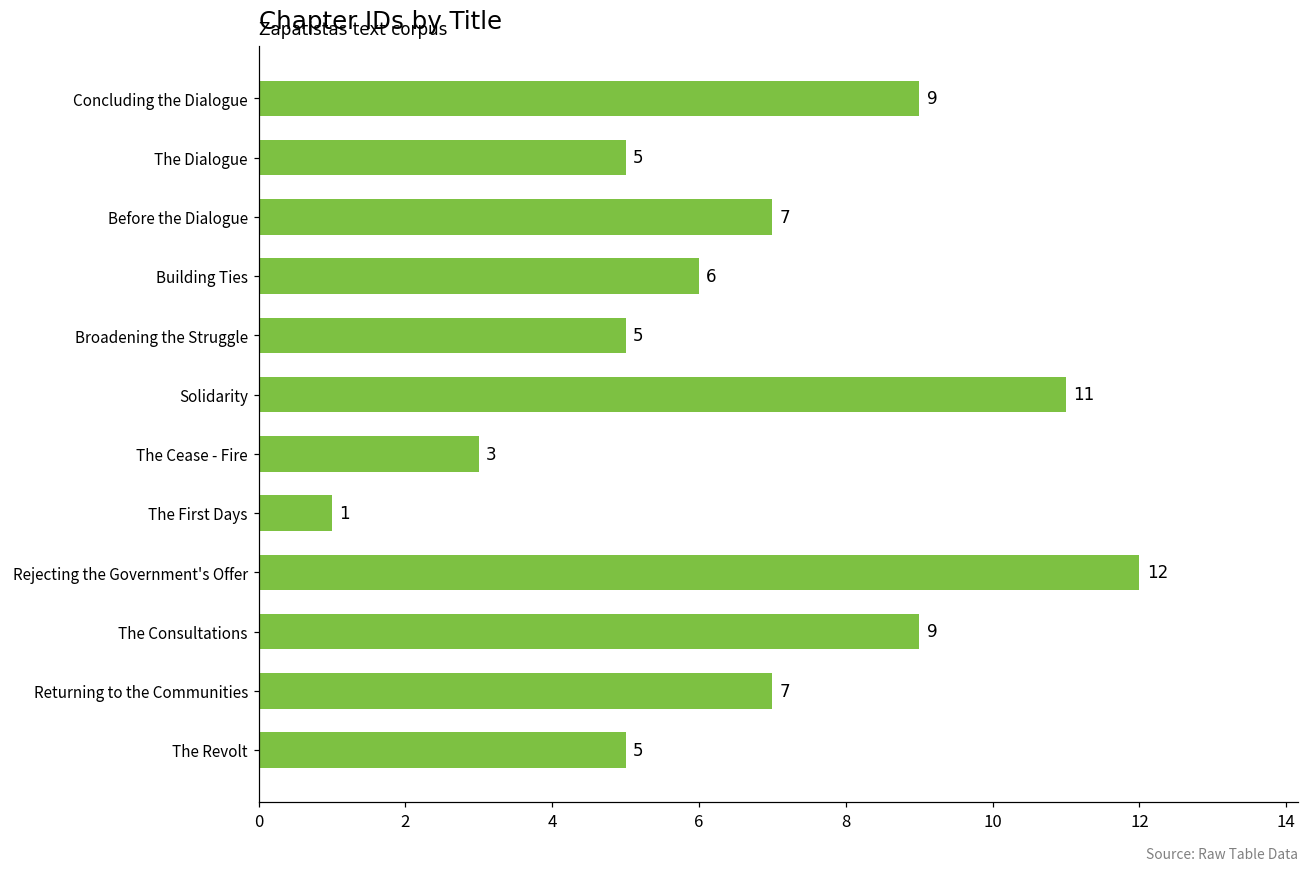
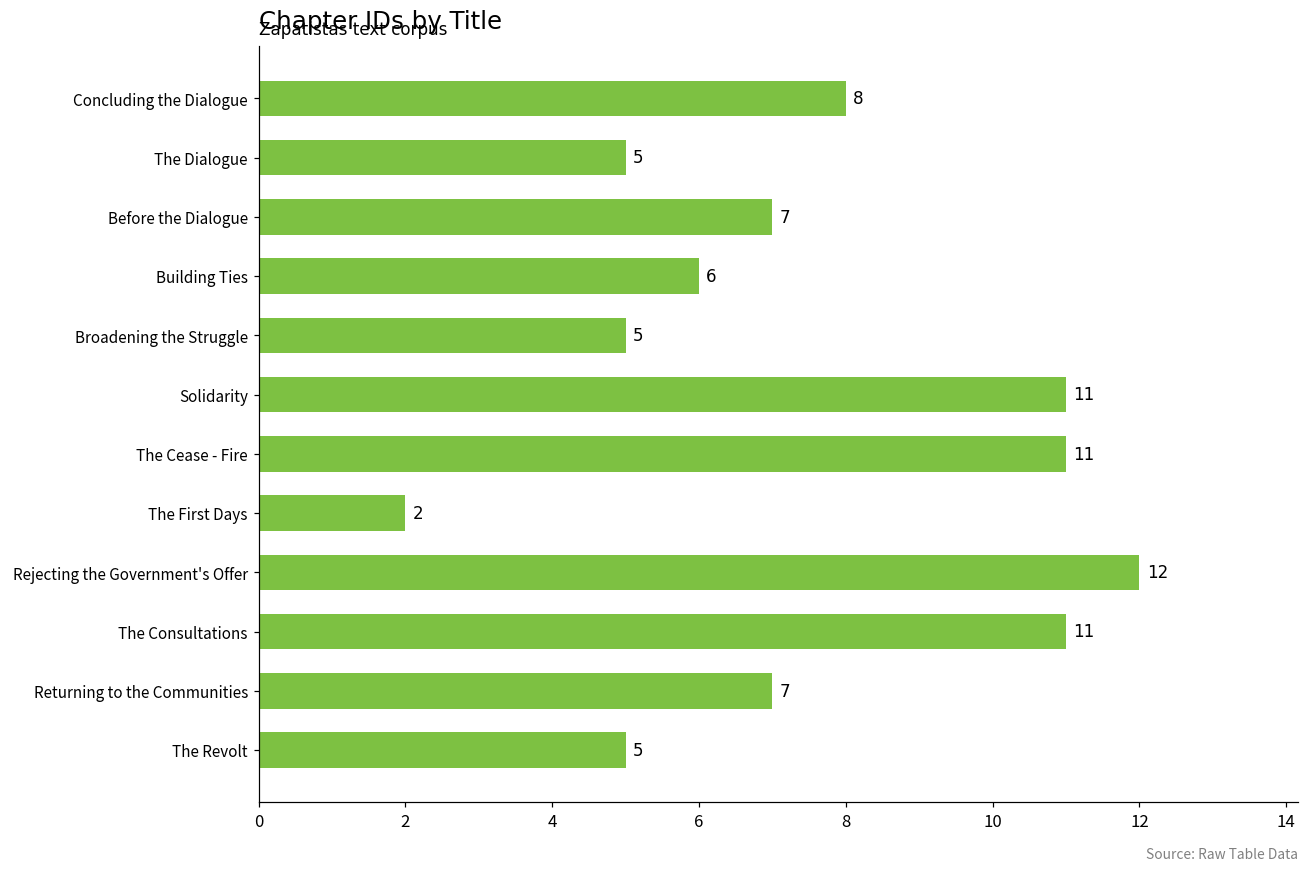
  {
-   "Concluding the Dialogue": 9,
+   "Concluding the Dialogue": 8,
    "The Dialogue": 5,
    "Before the Dialogue": 7,
    "Building Ties": 6,
    "Broadening the Struggle": 5,
    "Solidarity": 11,
-   "The Cease - Fire": 3,
-   "The First Days": 1,
+   "The Cease - Fire": 11,
+   "The First Days": 2,
    "Rejecting the Government's Offer": 12,
-   "The Consultations": 9,
+   "The Consultations": 11,
    "Returning to the Communities": 7,
    "The Revolt": 5
  }
